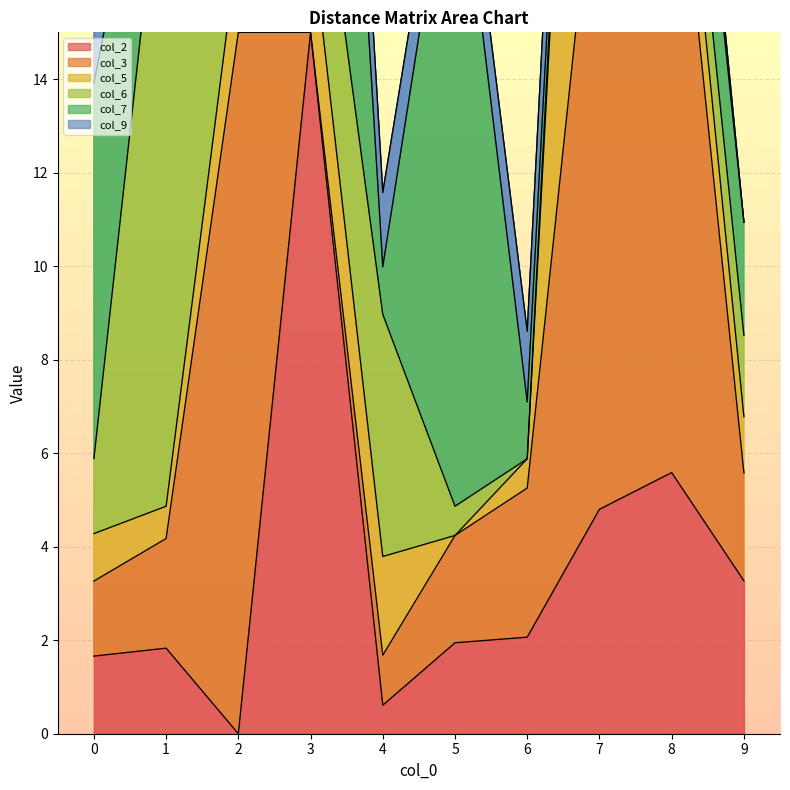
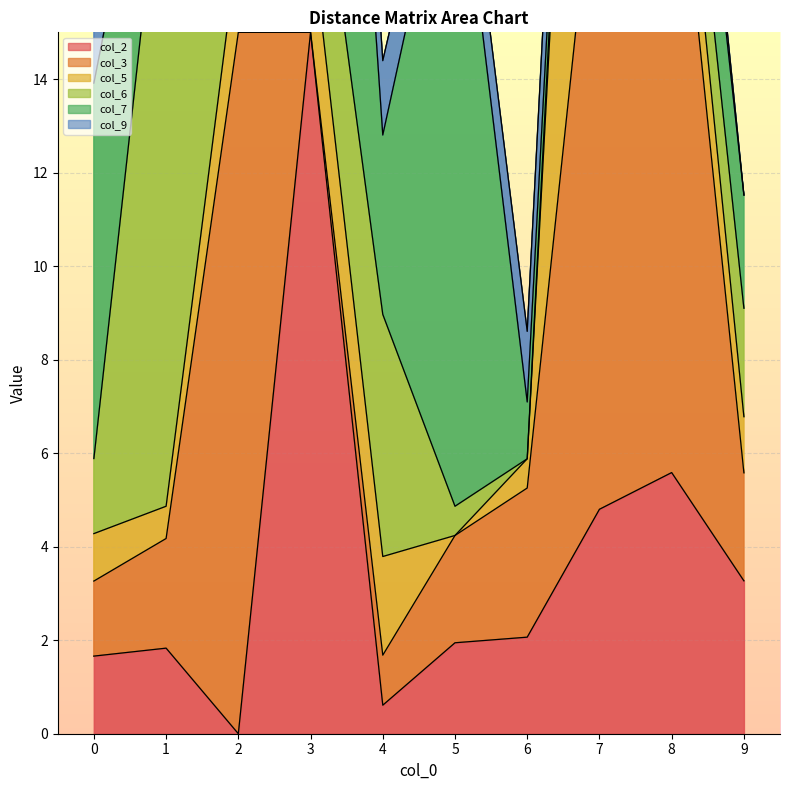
  {
    "col_6": {
      "0": 1.6,
      "4": 5.2,
      "5": 0.6,
-     "9": 1.7
+     "9": 2.3
    },
    "col_7": {
-     "4": 1.0,
+     "4": 3.8,
      "6": 1.2
    },
    "col_9": {
      "4": 1.6,
      "6": 1.5
    }
  }
